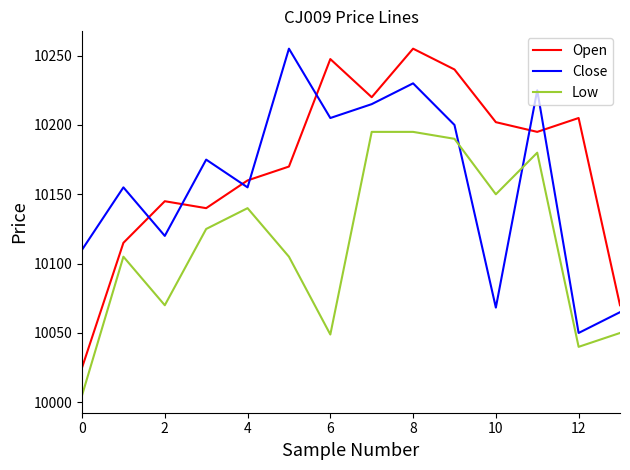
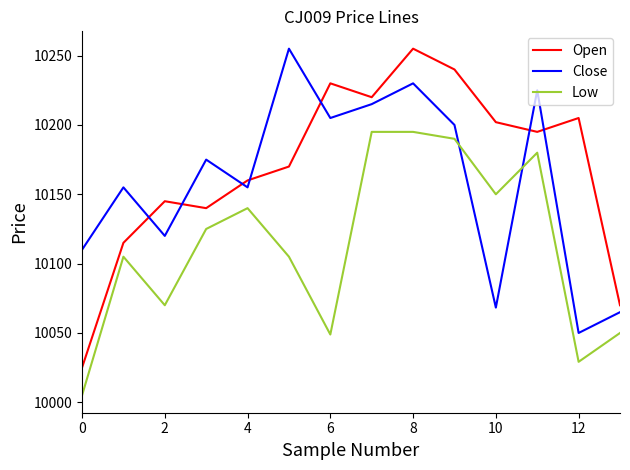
  {
    "Open": {
      "0": 10025,
      "2": 10145,
      "4": 10160,
-     "6": 10248,
+     "6": 10230,
      "8": 10255,
      "10": 10202,
      "12": 10205
    },
    "Close": {
      "0": 10110,
      "2": 10120,
      "4": 10155,
      "6": 10205,
      "8": 10230,
      "10": 10068,
      "12": 10050
    },
    "Low": {
      "0": 10005,
      "2": 10070,
      "4": 10140,
      "6": 10049,
      "8": 10195,
      "10": 10150,
-     "12": 10040
+     "12": 10029
    }
  }
